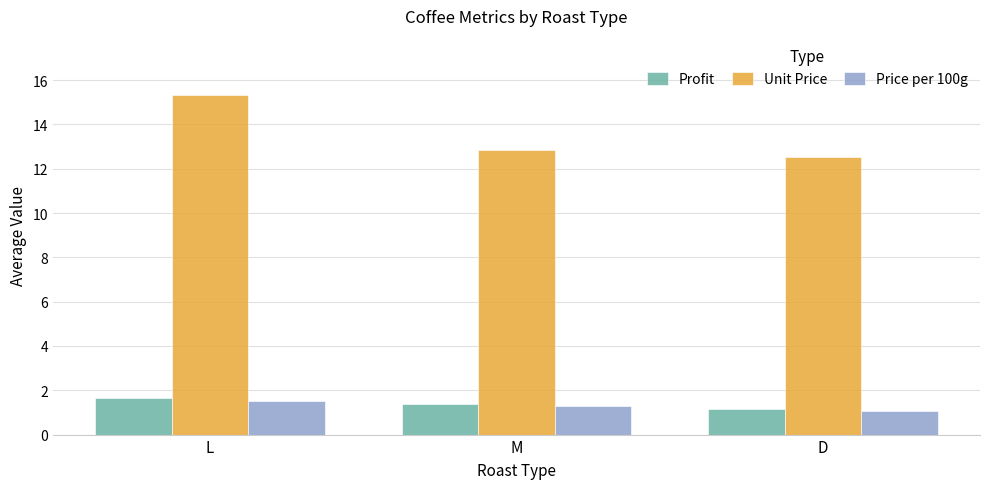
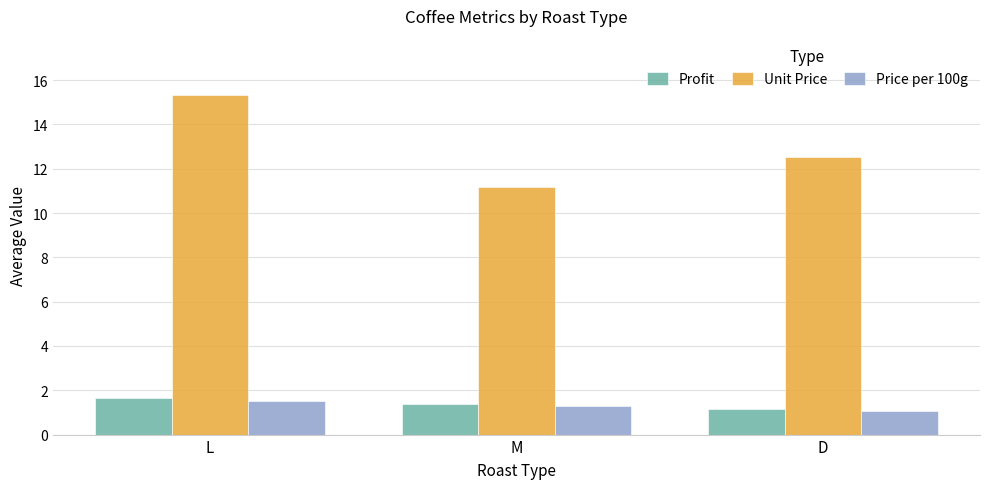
  {
    "Unit Price": {
      "L": 15.3,
-     "M": 12.9,
+     "M": 11.2,
      "D": 12.5
    }
  }
